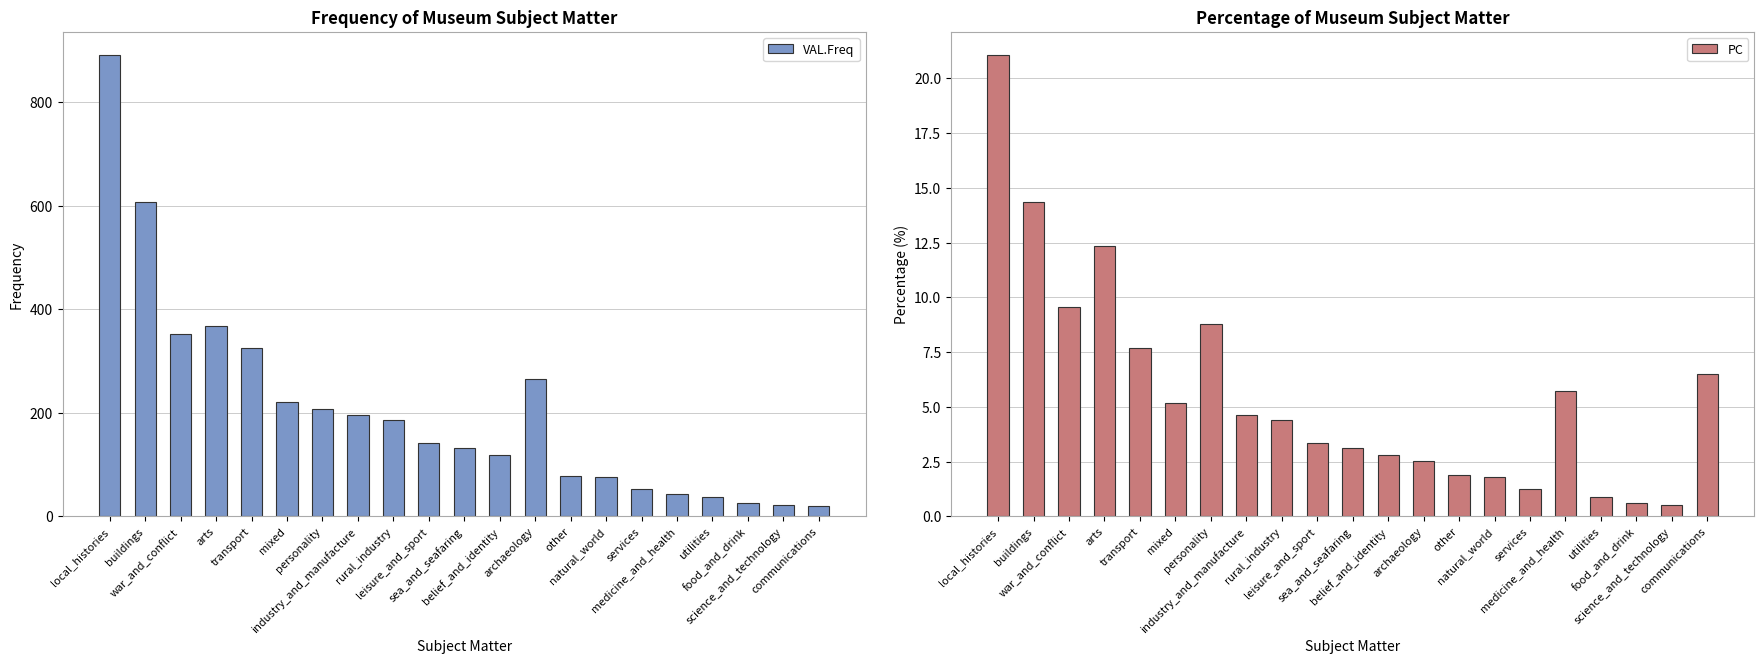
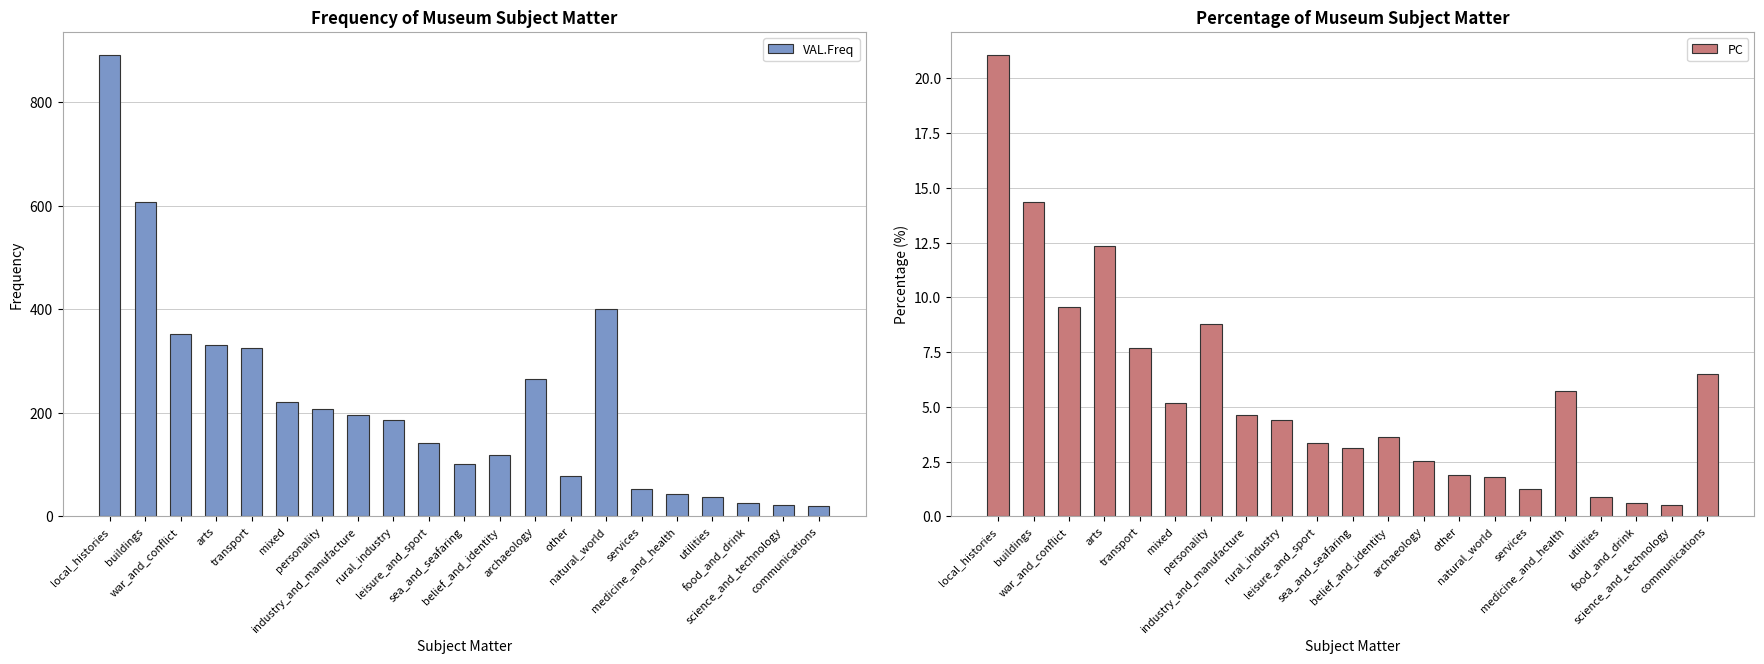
  {
    "Frequency of Museum Subject Matter": {
      "local_histories": 890,
      "buildings": 610,
      "war_and_conflict": 350,
-     "arts": 370,
+     "arts": 330,
      "transport": 330,
      "mixed": 220,
      "personality": 210,
      "industry_and_manufacture": 200,
      "rural_industry": 190,
      "leisure_and_sport": 140,
-     "sea_and_seafaring": 130,
+     "sea_and_seafaring": 100,
      "belief_and_identity": 120,
      "archaeology": 270,
      "other": 80,
-     "natural_world": 80,
+     "natural_world": 400,
      "services": 50,
      "medicine_and_health": 40,
      "utilities": 40,
      "food_and_drink": 30,
      "science_and_technology": 20,
      "communications": 20
    },
    "Percentage of Museum Subject Matter": {
      "local_histories": 21.1,
      "buildings": 14.4,
      "war_and_conflict": 9.6,
      "arts": 12.3,
      "transport": 7.7,
      "mixed": 5.2,
      "personality": 8.8,
      "industry_and_manufacture": 4.6,
      "rural_industry": 4.4,
      "leisure_and_sport": 3.3,
      "sea_and_seafaring": 3.1,
-     "belief_and_identity": 2.8,
+     "belief_and_identity": 3.6,
      "archaeology": 2.6,
      "other": 1.9,
      "natural_world": 1.8,
      "services": 1.3,
      "medicine_and_health": 5.7,
      "utilities": 0.9,
      "food_and_drink": 0.6,
      "science_and_technology": 0.5,
      "communications": 6.5
    }
  }
